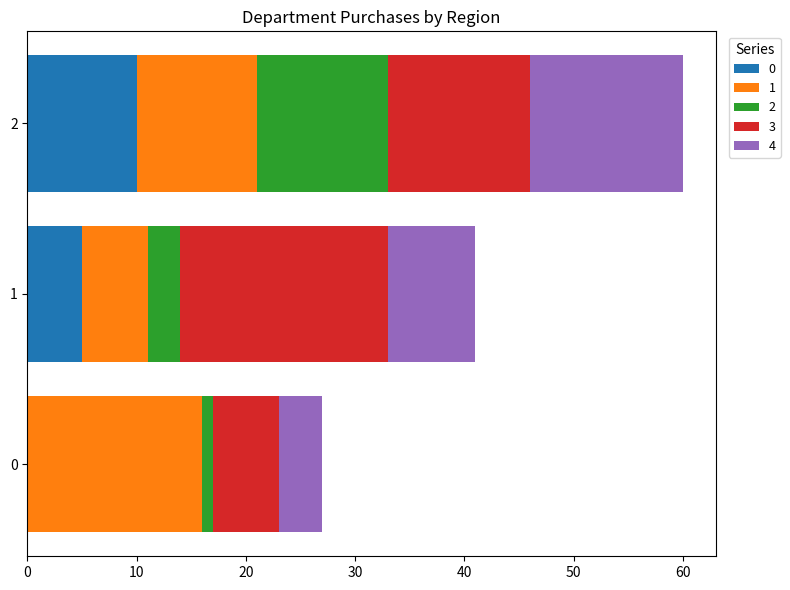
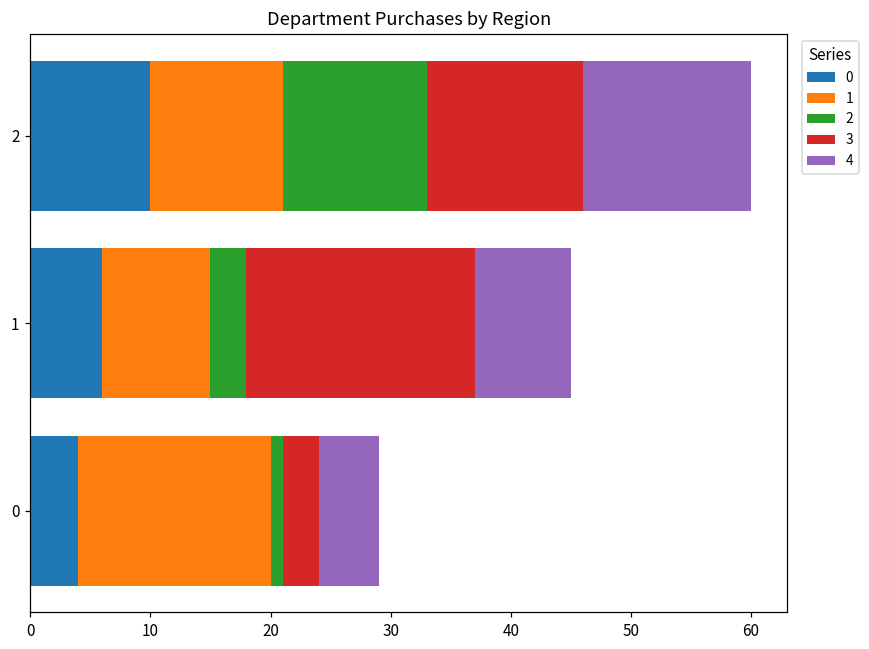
  {
    "0": {
      "2": 10,
-     "1": 5,
-     "0": 0
+     "1": 6,
+     "0": 4
    },
    "1": {
      "2": 11,
-     "1": 6,
+     "1": 9,
      "0": 16
    },
    "2": {
      "2": 12,
      "1": 3,
      "0": 1
    },
    "3": {
      "2": 13,
      "1": 19,
-     "0": 6
+     "0": 3
    },
    "4": {
      "2": 14,
      "1": 8,
-     "0": 4
+     "0": 5
    }
  }
